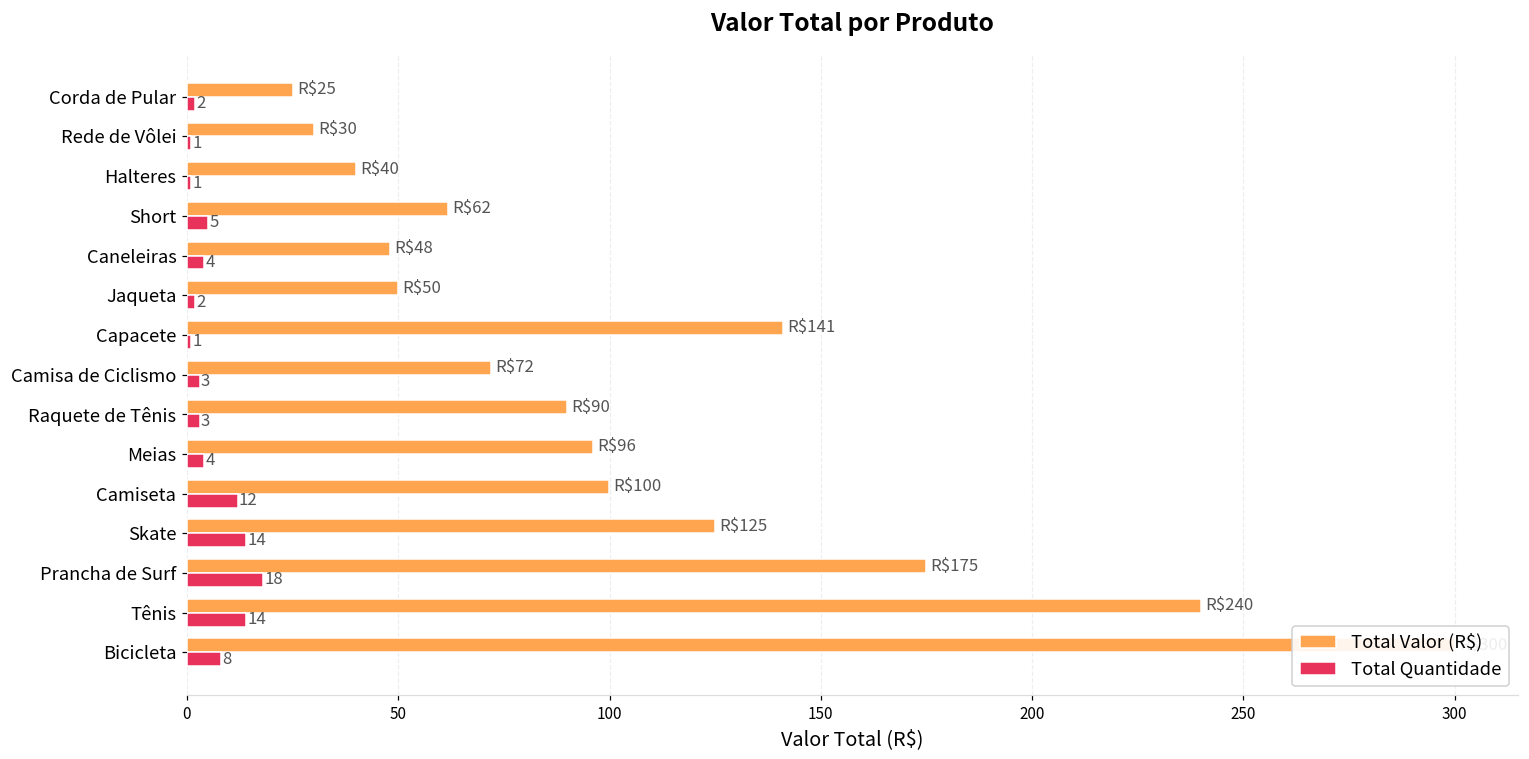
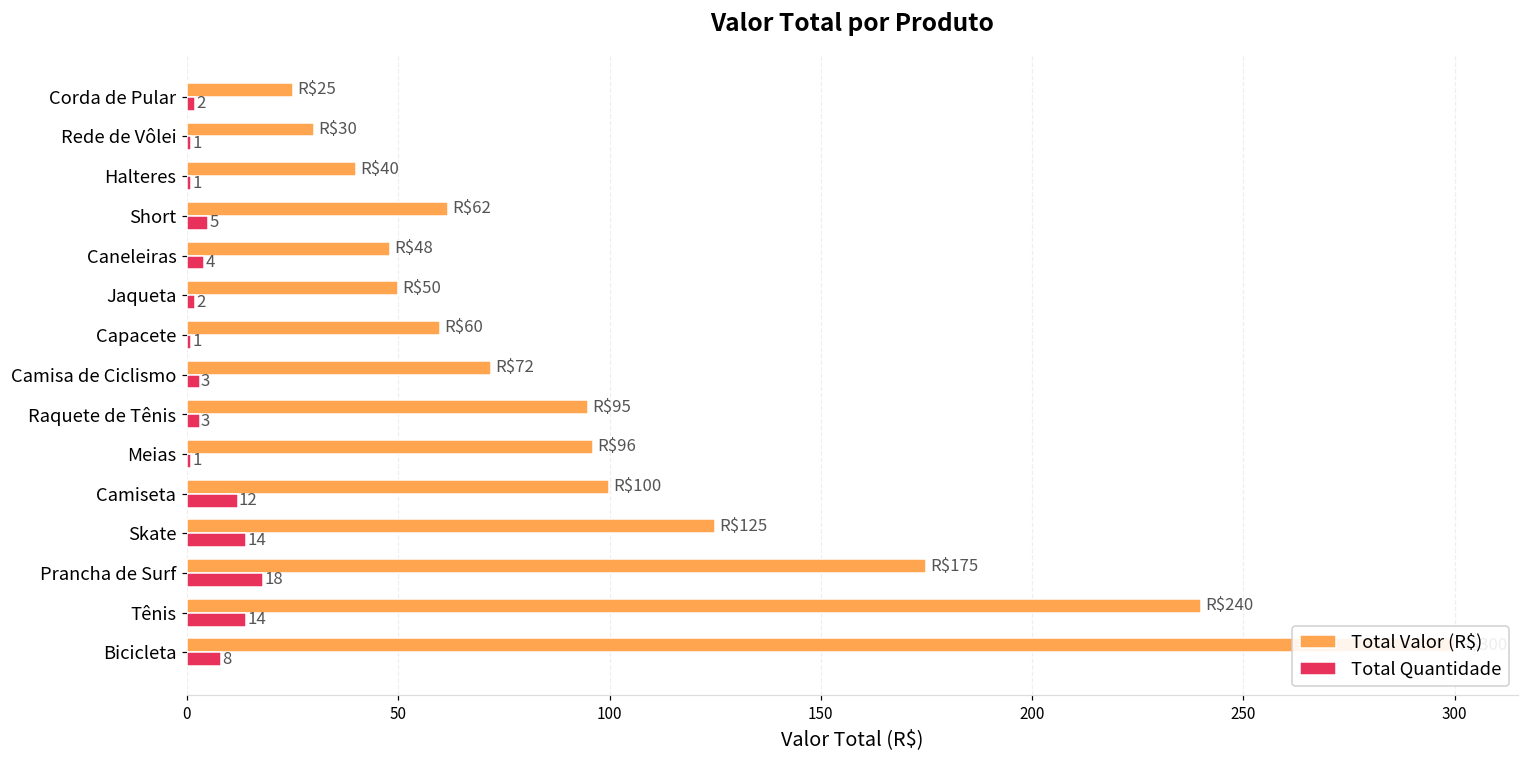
  {
    "Total Valor (R$)": {
      "Corda de Pular": "$25",
      "Rede de Vôlei": "$30",
      "Halteres": "$40",
      "Short": "$62",
      "Caneleiras": "$48",
      "Jaqueta": "$50",
-     "Capacete": "$141",
+     "Capacete": "$60",
      "Camisa de Ciclismo": "$72",
-     "Raquete de Tênis": "$90",
+     "Raquete de Tênis": "$95",
      "Meias": "$96",
      "Camiseta": "$100",
      "Skate": "$125",
      "Prancha de Surf": "$175",
      "Tênis": "$240"
    },
    "Total Quantidade": {
      "Corda de Pular": "2",
      "Rede de Vôlei": "1",
      "Halteres": "1",
      "Short": "5",
      "Caneleiras": "4",
      "Jaqueta": "2",
      "Capacete": "1",
      "Camisa de Ciclismo": "3",
      "Raquete de Tênis": "3",
-     "Meias": "4",
+     "Meias": "1",
      "Camiseta": "12",
      "Skate": "14",
      "Prancha de Surf": "18",
      "Tênis": "14",
      "Bicicleta": "8"
    }
  }
